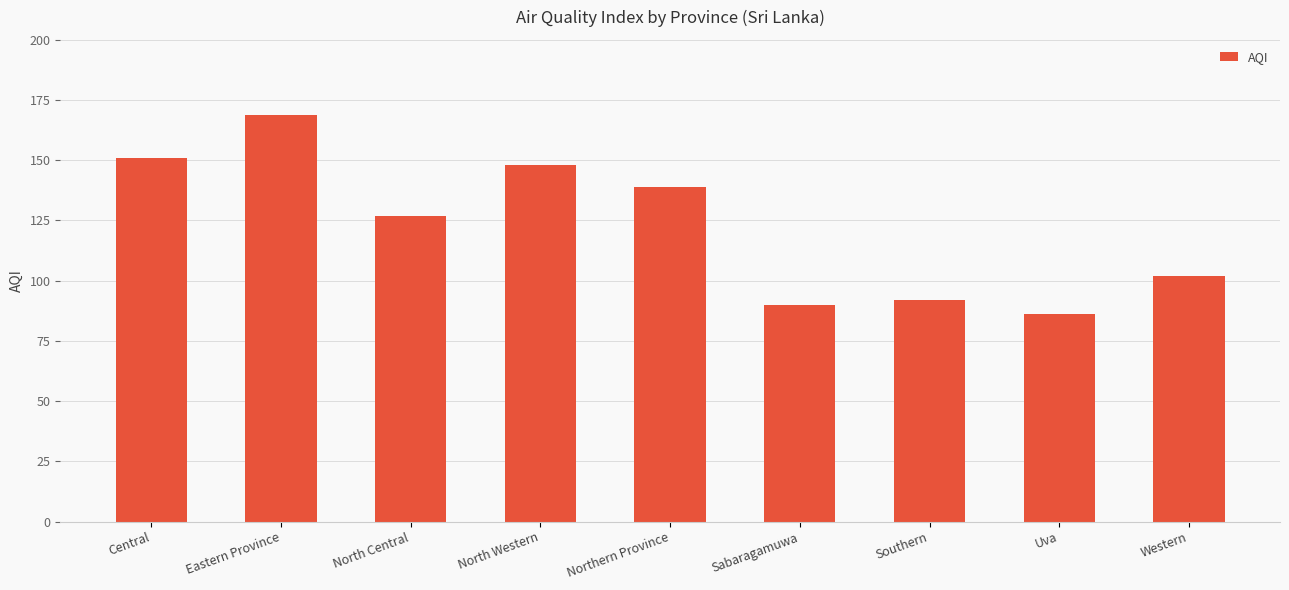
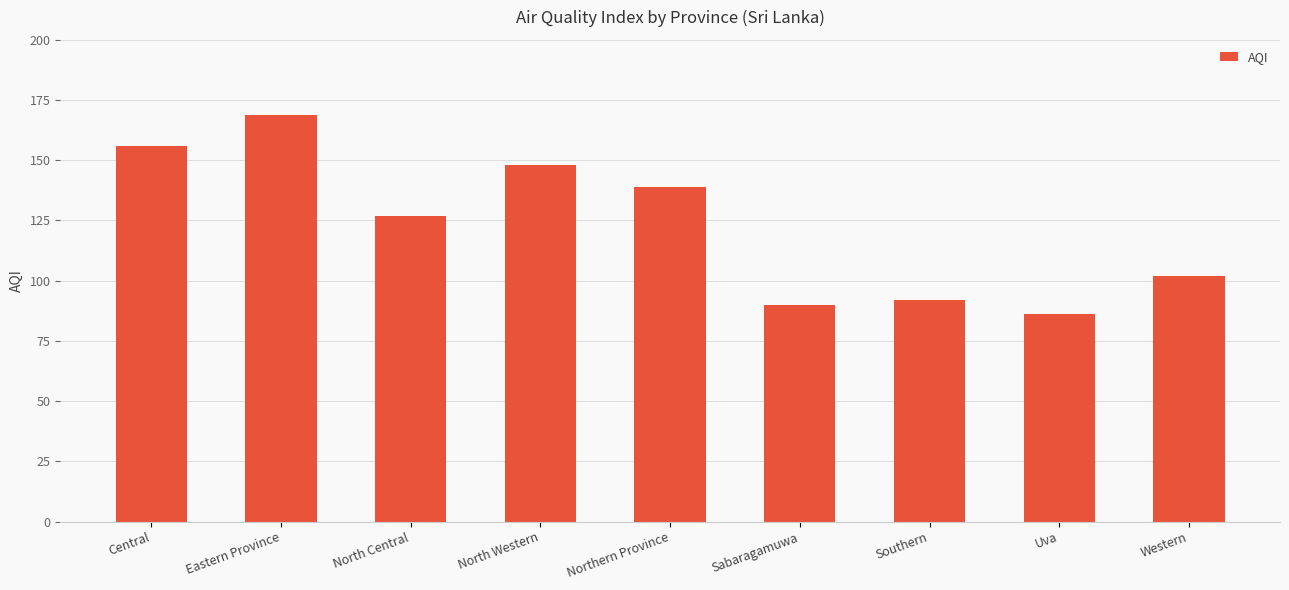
  {
-   "Central": 151,
+   "Central": 156,
    "Eastern Province": 169,
    "North Central": 127,
    "North Western": 148,
    "Northern Province": 139,
    "Sabaragamuwa": 90,
    "Southern": 92,
    "Uva": 86,
    "Western": 102
  }
